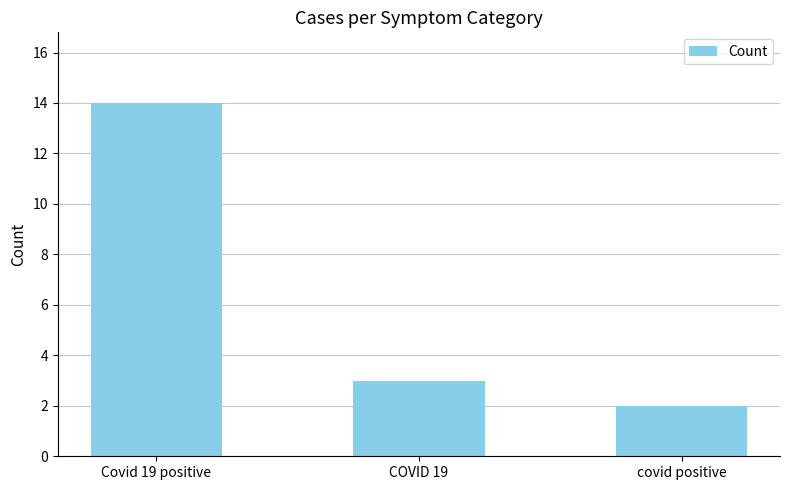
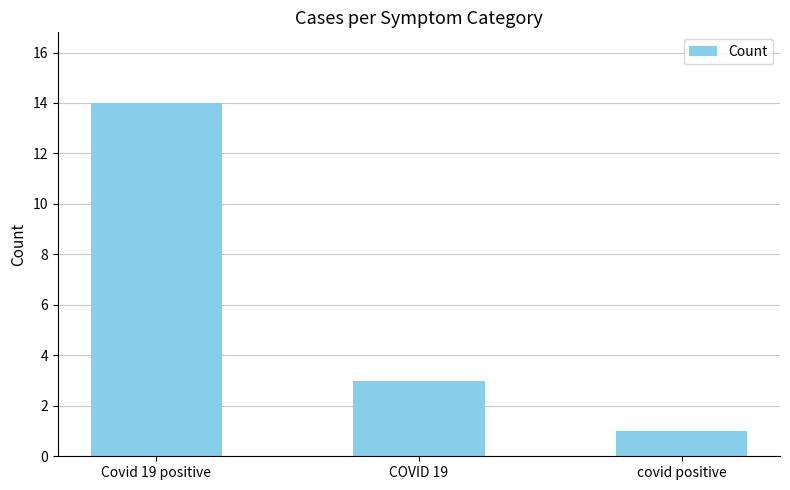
  {
    "Covid 19 positive": 14,
    "COVID 19": 3,
-   "covid positive": 2
+   "covid positive": 1
  }
